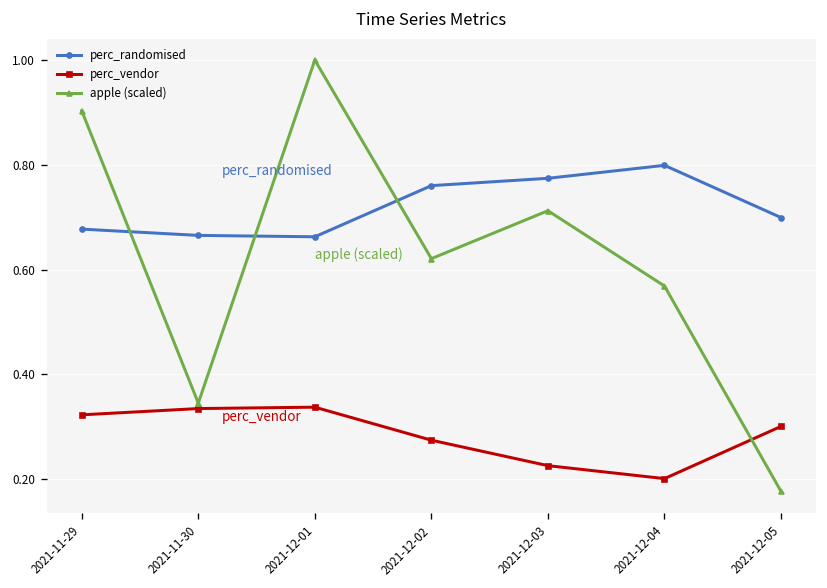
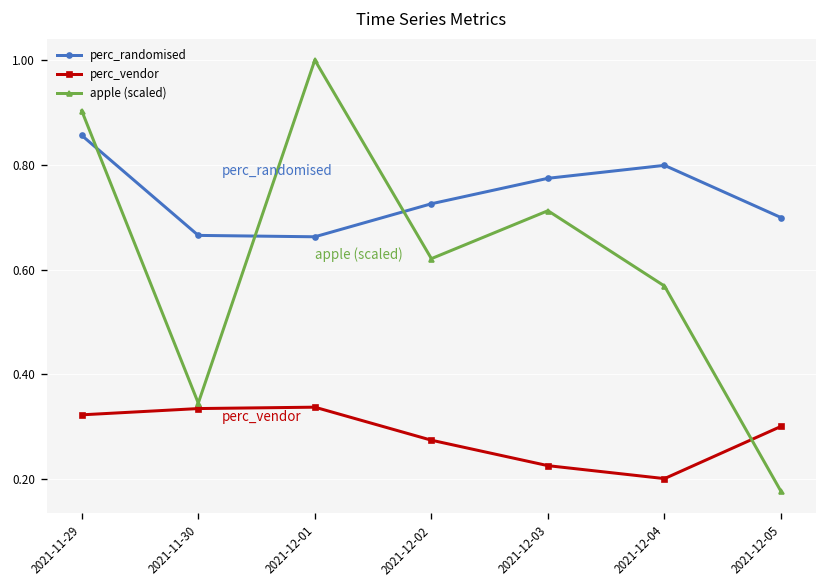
  {
    "perc_randomised": {
-     "2021-11-29": 0.68,
+     "2021-11-29": 0.86,
      "2021-11-30": 0.67,
      "2021-12-01": 0.66,
-     "2021-12-02": 0.76,
+     "2021-12-02": 0.73,
      "2021-12-03": 0.77,
      "2021-12-04": 0.80,
      "2021-12-05": 0.70
    },
    "perc_vendor": {
      "2021-11-29": 0.32,
      "2021-11-30": 0.33,
      "2021-12-01": 0.34,
      "2021-12-02": 0.27,
      "2021-12-03": 0.23,
      "2021-12-04": 0.20,
      "2021-12-05": 0.30
    },
    "apple (scaled)": {
      "2021-11-29": 0.90,
      "2021-11-30": 0.35,
      "2021-12-01": 1.00,
      "2021-12-02": 0.62,
      "2021-12-03": 0.71,
      "2021-12-04": 0.57,
      "2021-12-05": 0.18
    }
  }
